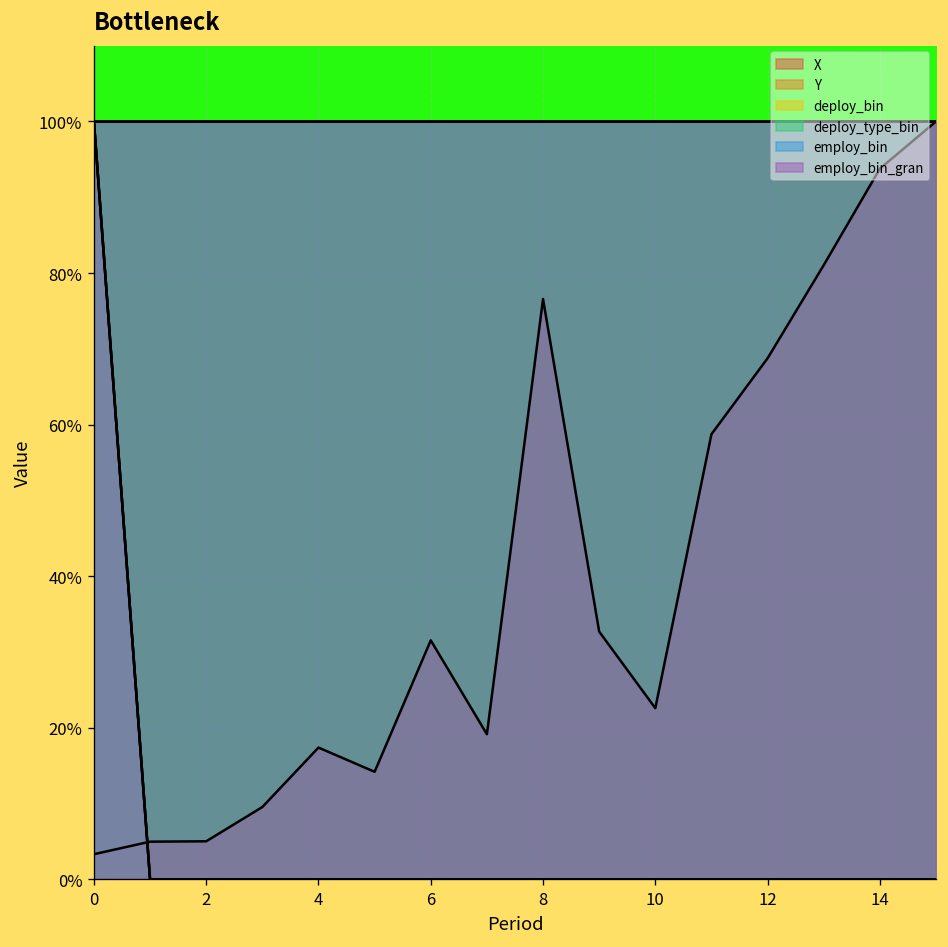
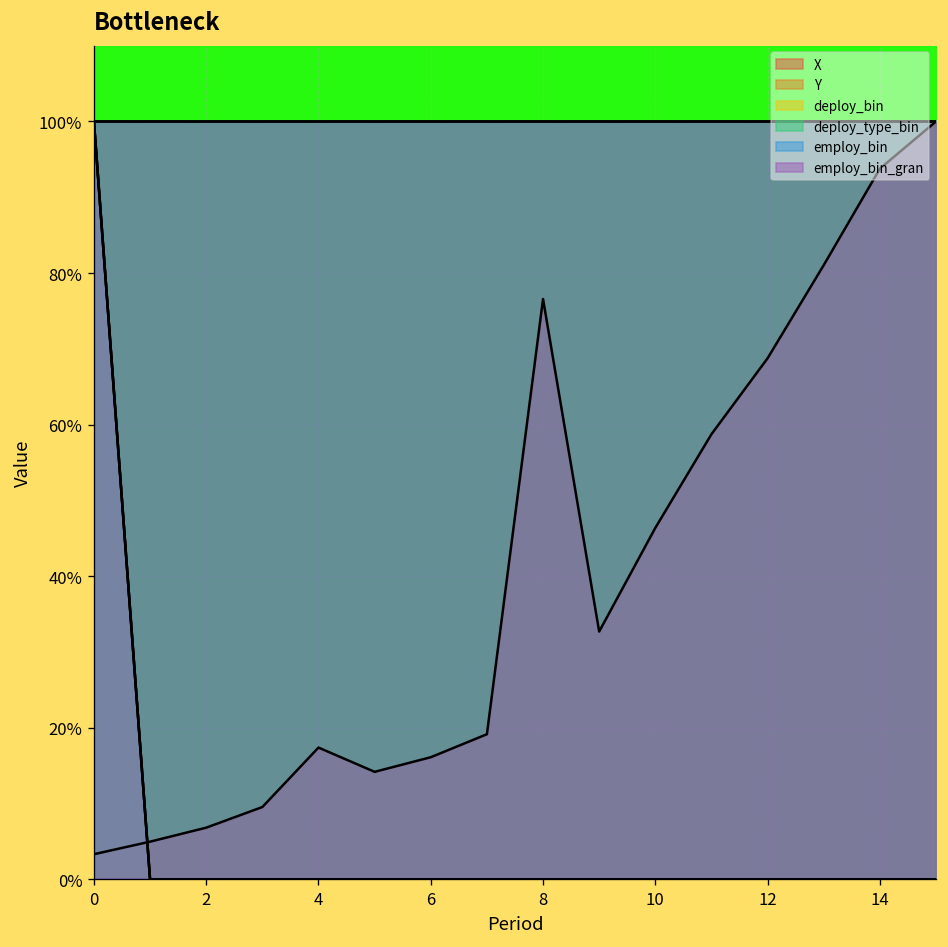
  {
    "X": {
      "0": "3%",
-     "2": "5%",
+     "2": "7%",
      "4": "17%",
-     "6": "32%",
+     "6": "16%",
      "8": "77%",
-     "10": "23%",
+     "10": "46%",
      "12": "69%",
      "14": "94%"
    },
    "deploy_type_bin": {
      "2": "0%",
      "4": "0%",
      "6": "0%",
      "8": "0%",
      "10": "0%",
      "12": "0%",
      "14": "0%"
    },
    "employ_bin_gran": {
      "2": "100%",
      "4": "100%",
      "6": "100%",
      "8": "100%",
      "10": "100%",
      "12": "100%"
    }
  }
